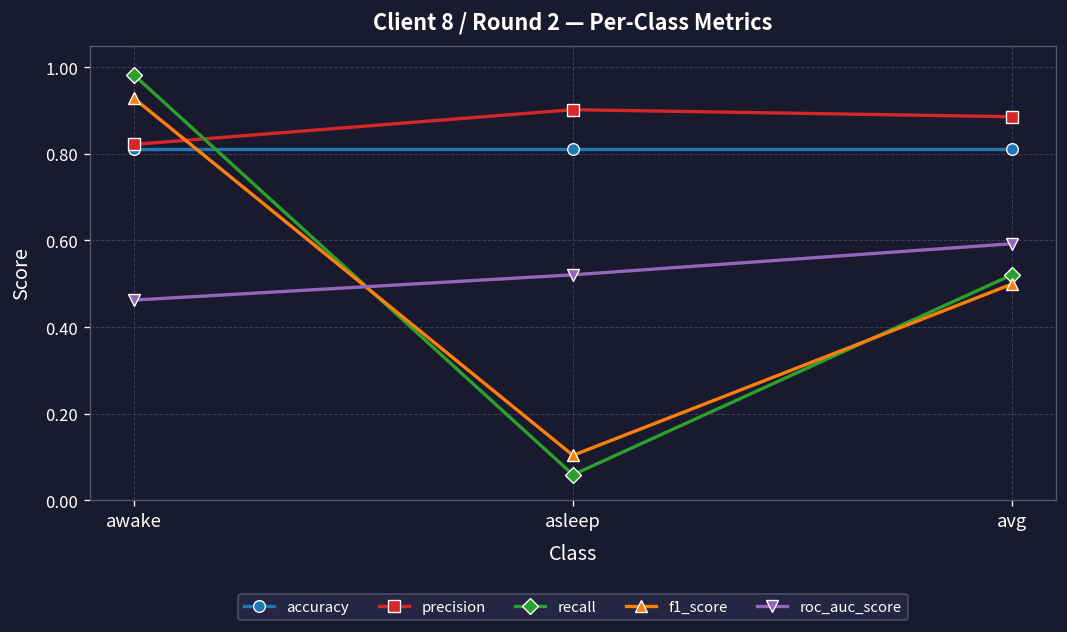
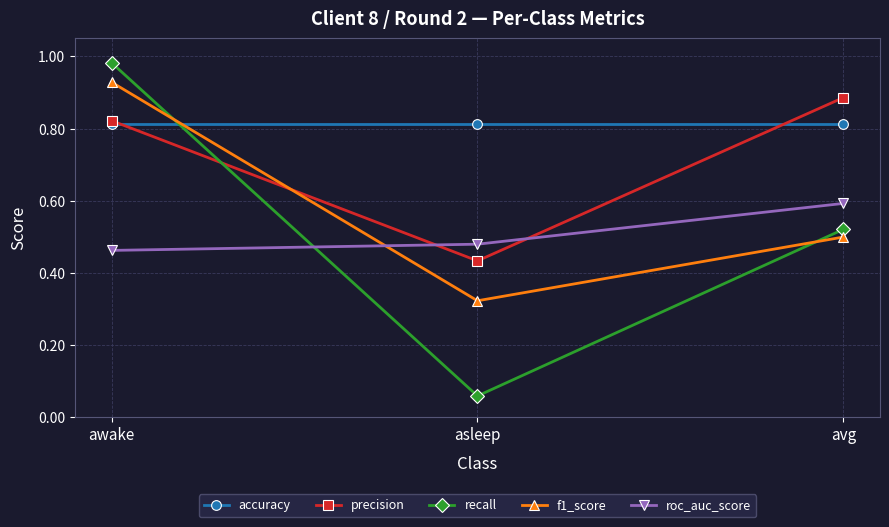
  {
    "accuracy": {
      "awake": 0.81,
      "asleep": 0.81,
      "avg": 0.81
    },
    "precision": {
      "awake": 0.82,
-     "asleep": 0.90,
+     "asleep": 0.43,
      "avg": 0.89
    },
    "recall": {
      "awake": 0.98,
      "asleep": 0.06,
      "avg": 0.52
    },
    "f1_score": {
      "awake": 0.93,
-     "asleep": 0.10,
+     "asleep": 0.32,
      "avg": 0.50
    },
    "roc_auc_score": {
      "awake": 0.46,
-     "asleep": 0.52,
+     "asleep": 0.48,
      "avg": 0.59
    }
  }
